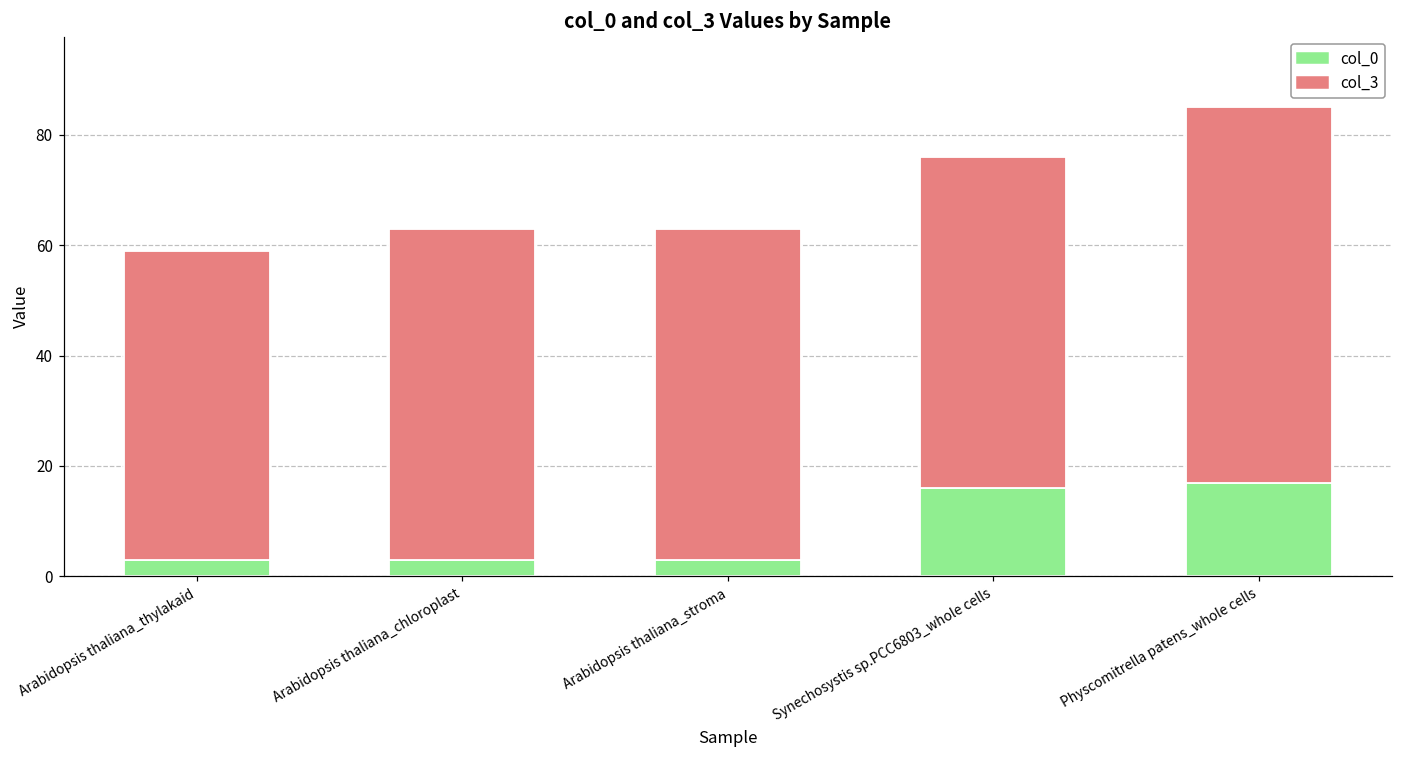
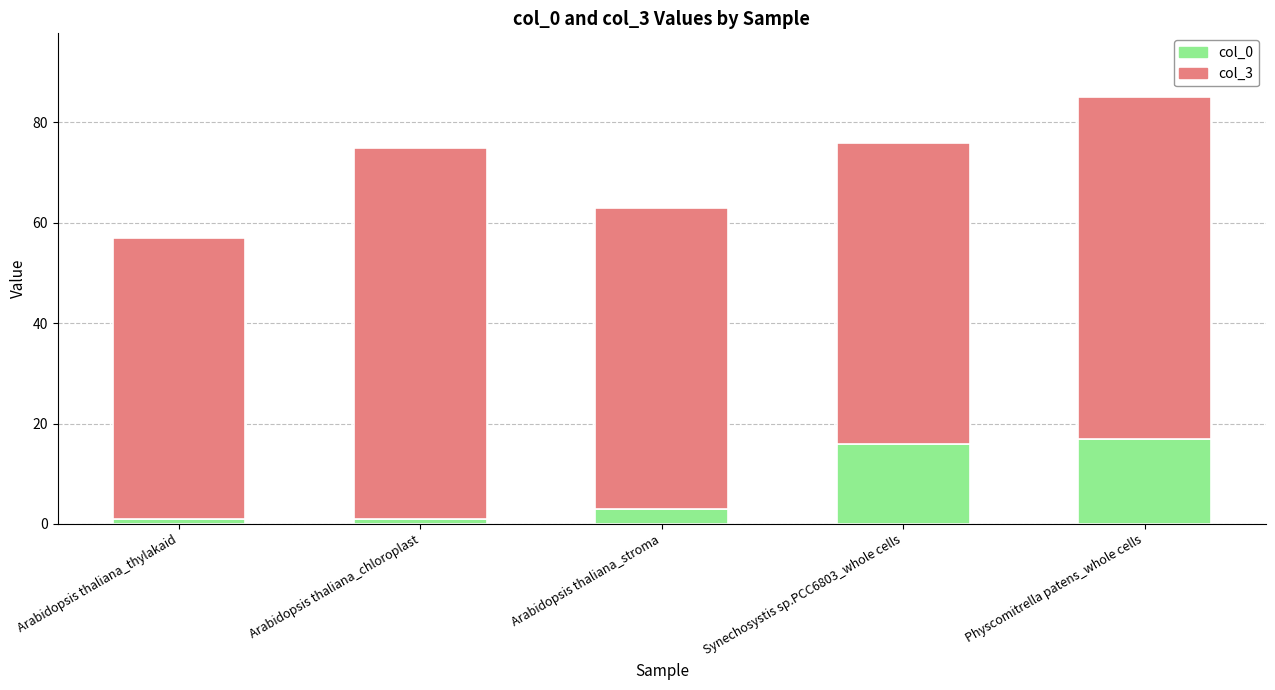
  {
    "col_0": {
-     "Arabidopsis thaliana_thylakaid": 3,
-     "Arabidopsis thaliana_chloroplast": 3,
+     "Arabidopsis thaliana_thylakaid": 1,
+     "Arabidopsis thaliana_chloroplast": 1,
      "Arabidopsis thaliana_stroma": 3,
      "Synechosystis sp.PCC6803_whole cells": 16,
      "Physcomitrella patens_whole cells": 17
    },
    "col_3": {
      "Arabidopsis thaliana_thylakaid": 56,
-     "Arabidopsis thaliana_chloroplast": 60,
+     "Arabidopsis thaliana_chloroplast": 74,
      "Arabidopsis thaliana_stroma": 60,
      "Synechosystis sp.PCC6803_whole cells": 60,
      "Physcomitrella patens_whole cells": 68
    }
  }
